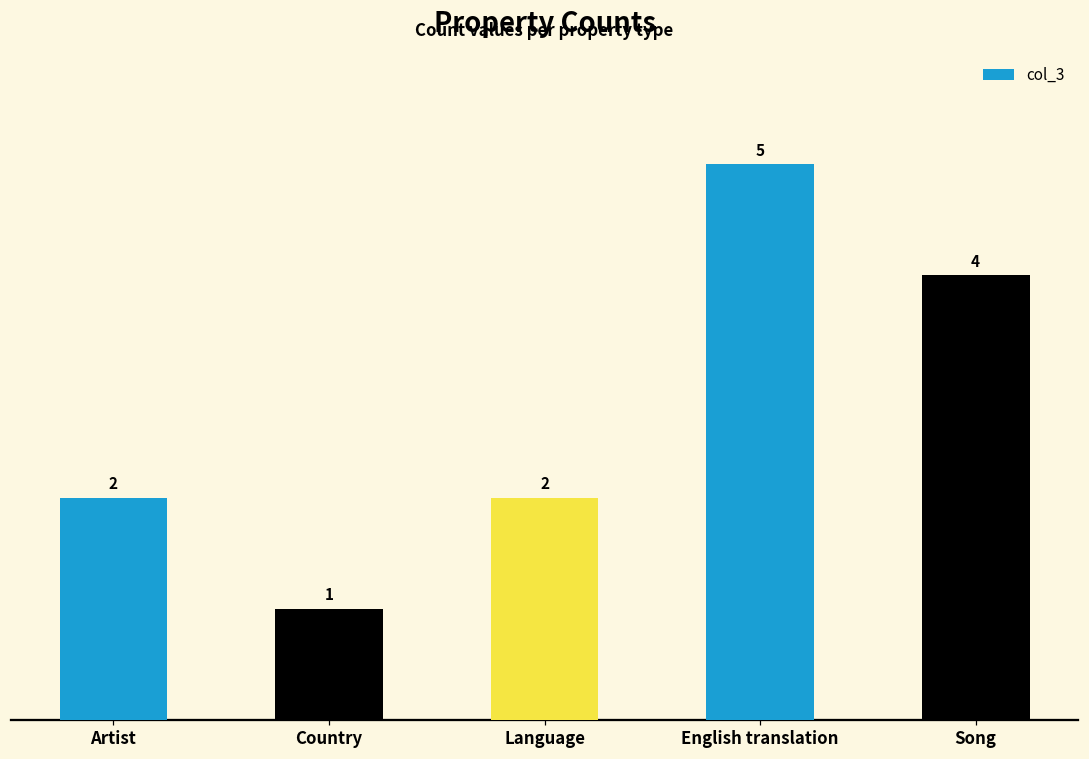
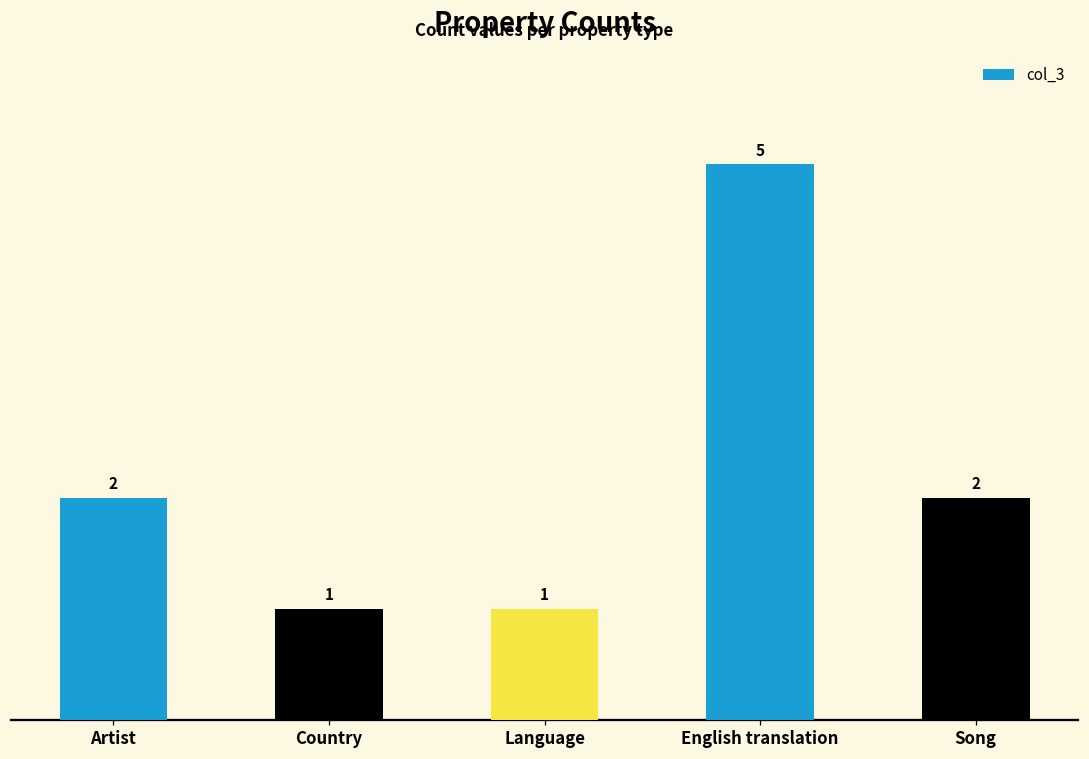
  {
    "Artist": 2,
    "Country": 1,
-   "Language": 2,
+   "Language": 1,
    "English translation": 5,
-   "Song": 4
+   "Song": 2
  }
